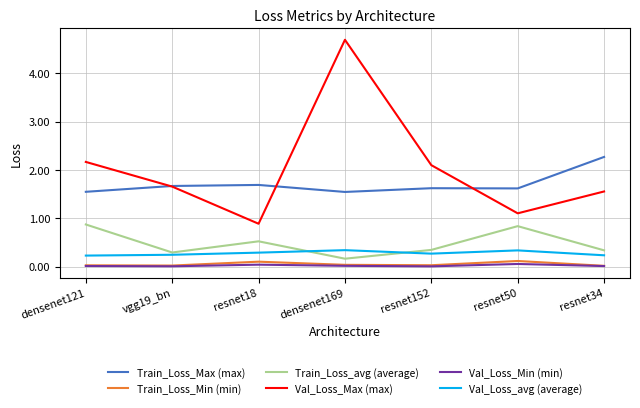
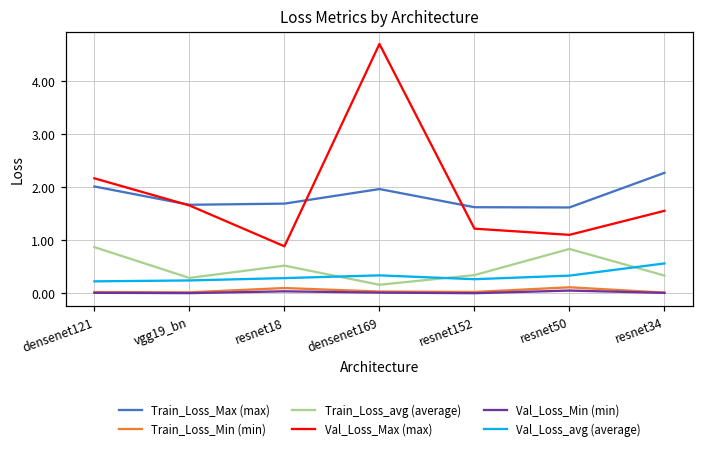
  {
    "Train_Loss_Max (max)": {
-     "densenet121": 1.5,
+     "densenet121": 2.0,
      "resnet18": 1.7,
-     "densenet169": 1.5,
+     "densenet169": 2.0,
      "resnet152": 1.6,
      "resnet50": 1.6,
      "resnet34": 2.3
    },
    "Train_Loss_Min (min)": {
      "resnet18": 0.1,
      "resnet50": 0.1
    },
    "Train_Loss_avg (average)": {
      "densenet121": 0.9,
      "resnet18": 0.5,
      "densenet169": 0.2,
      "resnet152": 0.3,
      "resnet50": 0.8,
      "resnet34": 0.3
    },
    "Val_Loss_Max (max)": {
      "densenet121": 2.2,
      "resnet18": 0.9,
      "densenet169": 4.7,
-     "resnet152": 2.1,
+     "resnet152": 1.2,
      "resnet50": 1.1,
      "resnet34": 1.6
    },
    "Val_Loss_Min (min)": {
      "resnet18": 0.0,
      "resnet50": 0.1
    },
    "Val_Loss_avg (average)": {
      "densenet121": 0.2,
      "resnet18": 0.3,
      "densenet169": 0.3,
      "resnet152": 0.3,
      "resnet50": 0.3,
-     "resnet34": 0.2
+     "resnet34": 0.6
    }
  }
